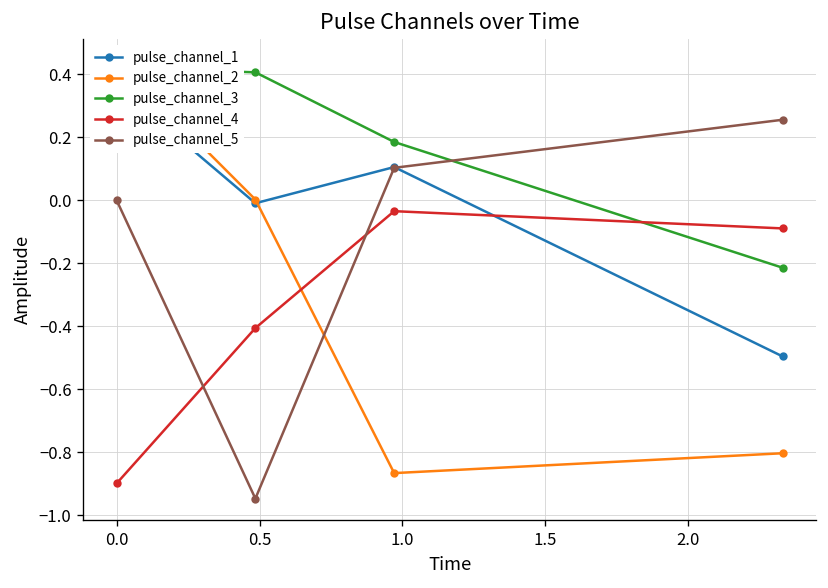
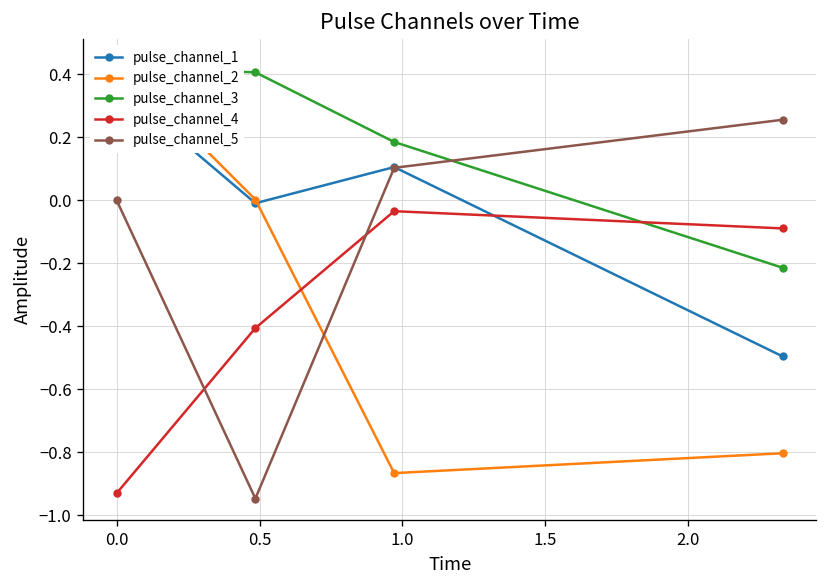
  {
    "pulse_channel_4": {
-     "0.0": -0.90
+     "0.0": -0.93
    },
    "pulse_channel_5": {
      "0.0": 0.00
    }
  }
